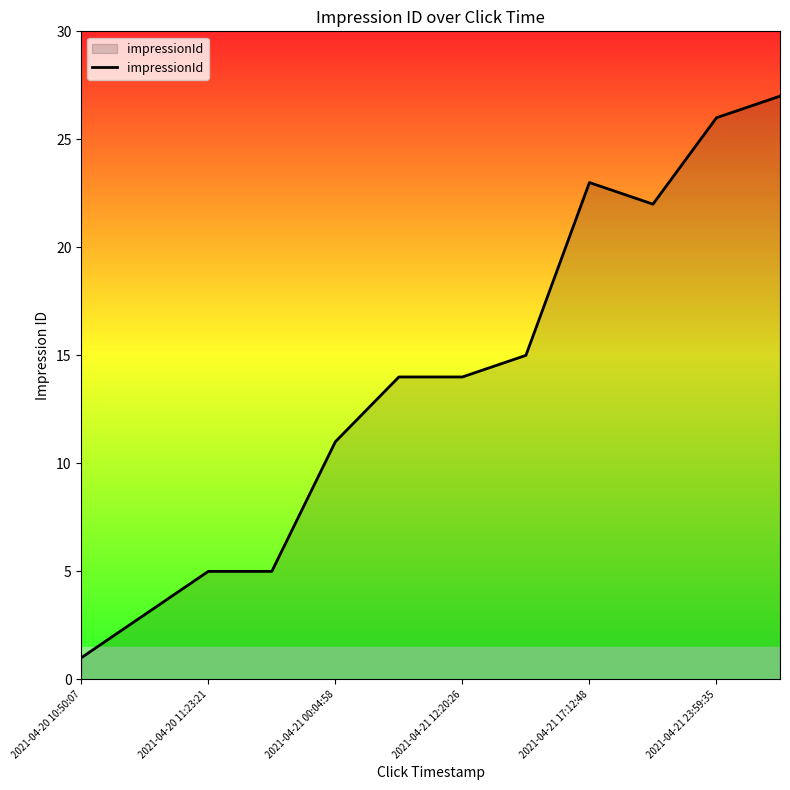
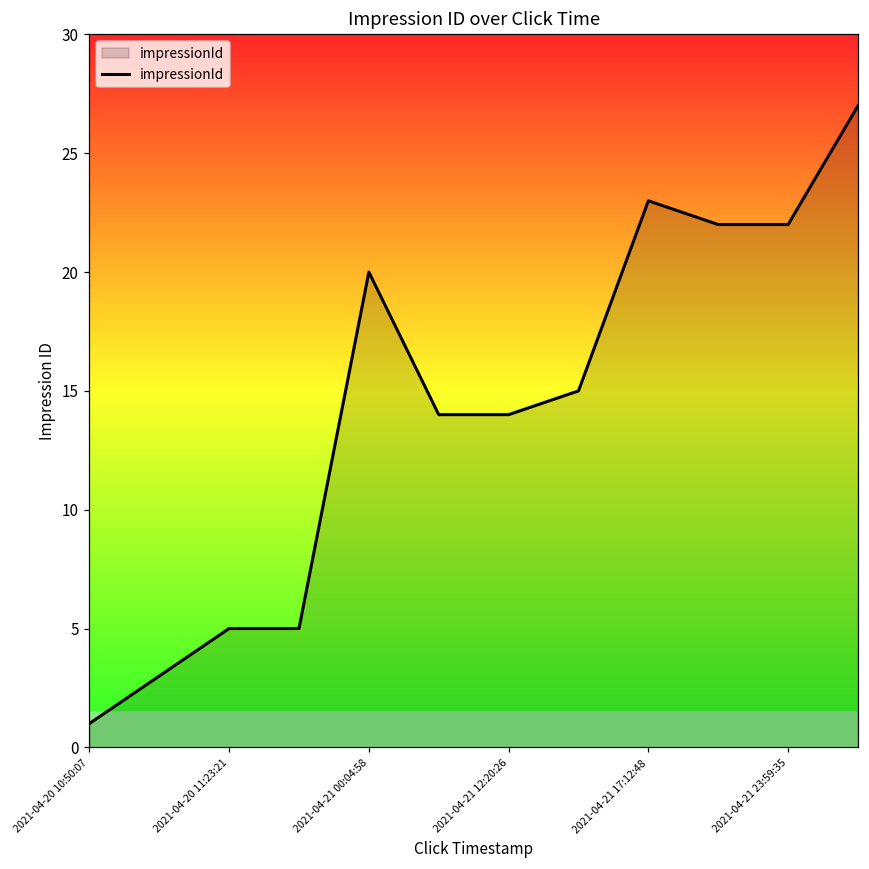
  {
    "2021-04-20 11:23:21": 5,
-   "2021-04-21 00:04:58": 11,
+   "2021-04-21 00:04:58": 20,
    "2021-04-21 12:20:26": 14,
    "2021-04-21 17:12:48": 23,
-   "2021-04-21 23:59:35": 26
+   "2021-04-21 23:59:35": 22
  }
